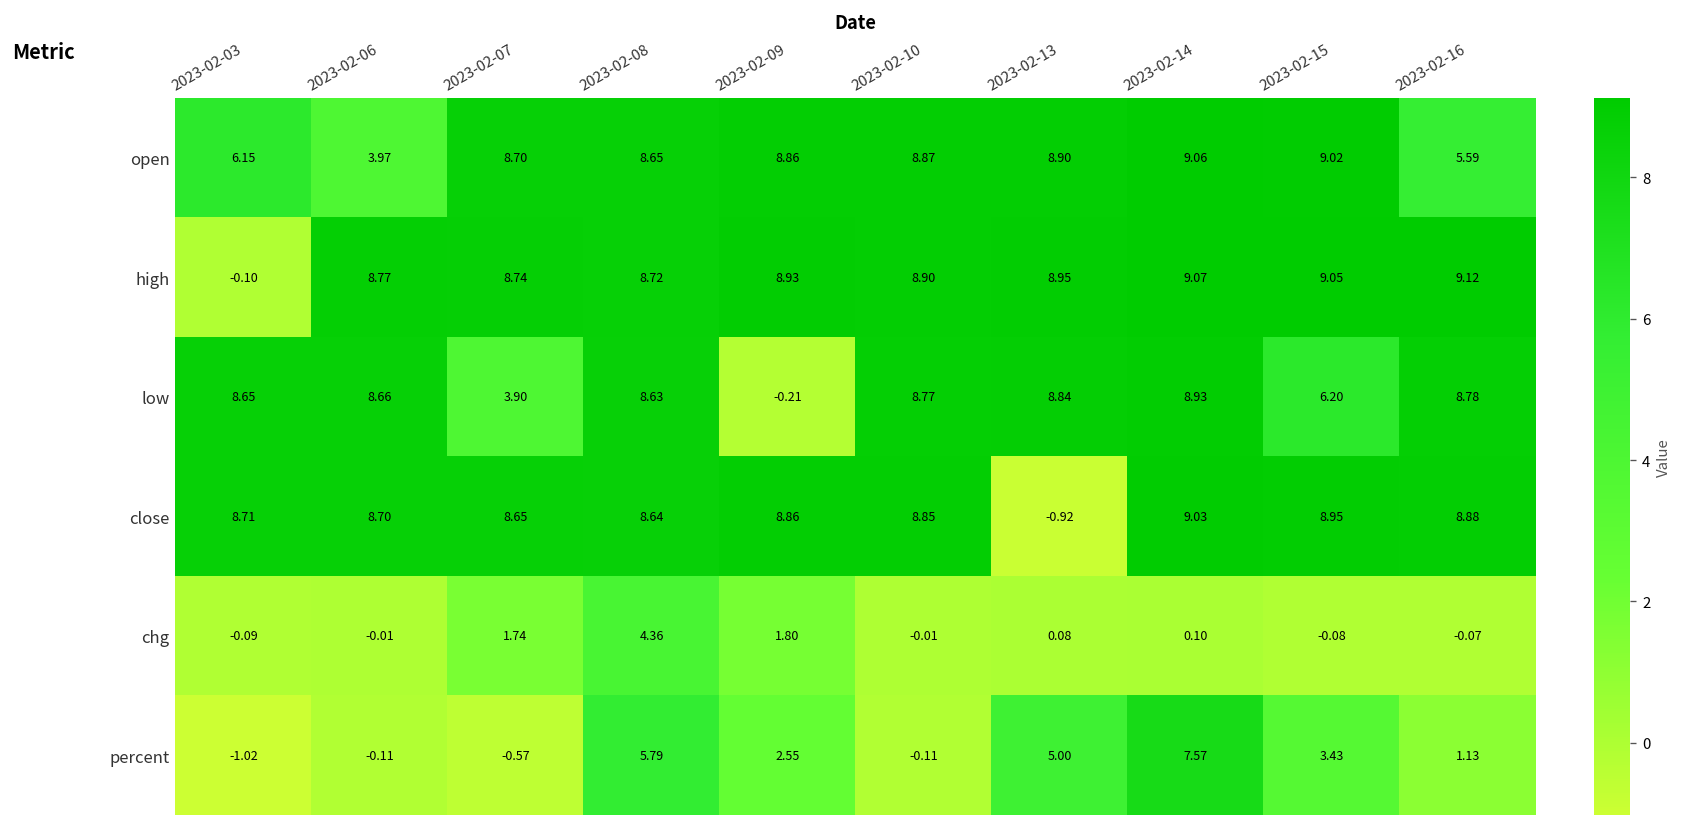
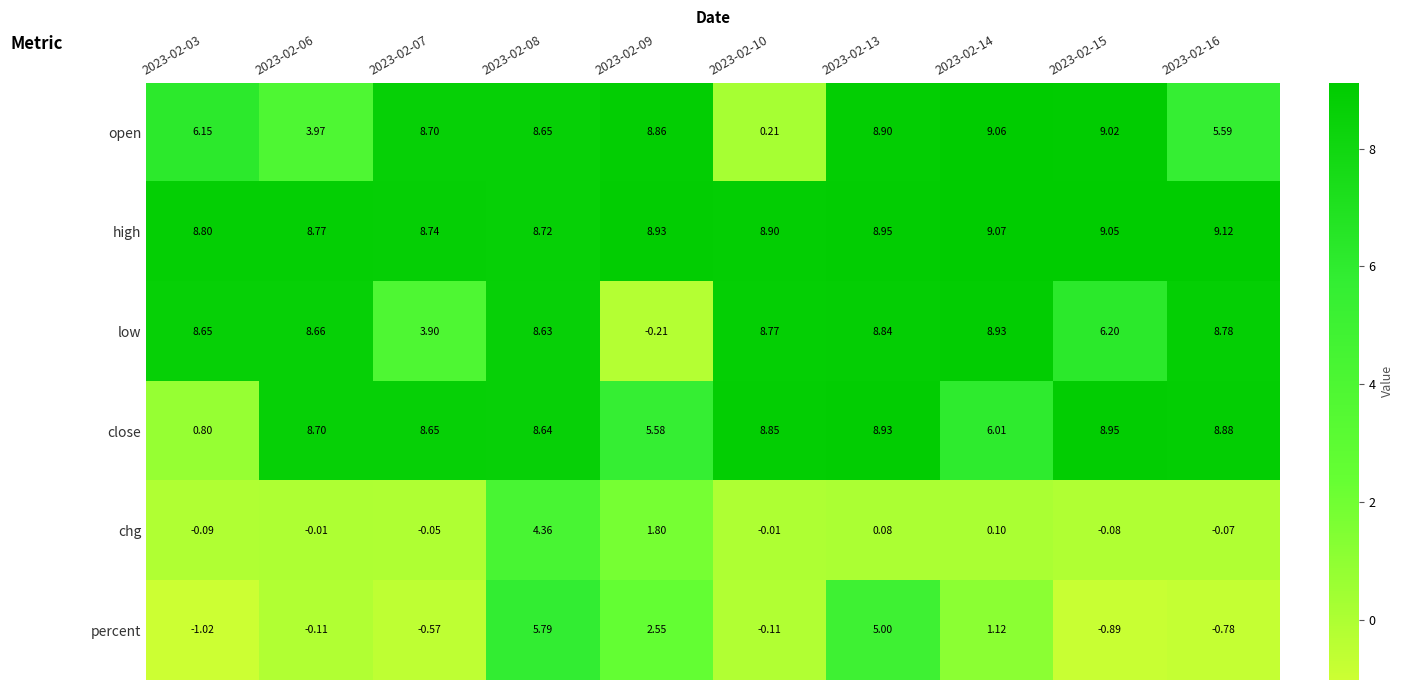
  {
    "open": {
      "2023-02-03": 6.15,
      "2023-02-06": 3.97,
      "2023-02-07": 8.70,
      "2023-02-08": 8.65,
      "2023-02-09": 8.86,
-     "2023-02-10": 8.87,
+     "2023-02-10": 0.21,
      "2023-02-13": 8.90,
      "2023-02-14": 9.06,
      "2023-02-15": 9.02,
      "2023-02-16": 5.59
    },
    "high": {
-     "2023-02-03": -0.10,
+     "2023-02-03": 8.80,
      "2023-02-06": 8.77,
      "2023-02-07": 8.74,
      "2023-02-08": 8.72,
      "2023-02-09": 8.93,
      "2023-02-10": 8.90,
      "2023-02-13": 8.95,
      "2023-02-14": 9.07,
      "2023-02-15": 9.05,
      "2023-02-16": 9.12
    },
    "low": {
      "2023-02-03": 8.65,
      "2023-02-06": 8.66,
      "2023-02-07": 3.90,
      "2023-02-08": 8.63,
      "2023-02-09": -0.21,
      "2023-02-10": 8.77,
      "2023-02-13": 8.84,
      "2023-02-14": 8.93,
      "2023-02-15": 6.20,
      "2023-02-16": 8.78
    },
    "close": {
-     "2023-02-03": 8.71,
+     "2023-02-03": 0.80,
      "2023-02-06": 8.70,
      "2023-02-07": 8.65,
      "2023-02-08": 8.64,
-     "2023-02-09": 8.86,
+     "2023-02-09": 5.58,
      "2023-02-10": 8.85,
-     "2023-02-13": -0.92,
-     "2023-02-14": 9.03,
+     "2023-02-13": 8.93,
+     "2023-02-14": 6.01,
      "2023-02-15": 8.95,
      "2023-02-16": 8.88
    },
    "chg": {
      "2023-02-03": -0.09,
      "2023-02-06": -0.01,
-     "2023-02-07": 1.74,
+     "2023-02-07": -0.05,
      "2023-02-08": 4.36,
      "2023-02-09": 1.80,
      "2023-02-10": -0.01,
      "2023-02-13": 0.08,
      "2023-02-14": 0.10,
      "2023-02-15": -0.08,
      "2023-02-16": -0.07
    },
    "percent": {
      "2023-02-03": -1.02,
      "2023-02-06": -0.11,
      "2023-02-07": -0.57,
      "2023-02-08": 5.79,
      "2023-02-09": 2.55,
      "2023-02-10": -0.11,
      "2023-02-13": 5.00,
-     "2023-02-14": 7.57,
-     "2023-02-15": 3.43,
-     "2023-02-16": 1.13
+     "2023-02-14": 1.12,
+     "2023-02-15": -0.89,
+     "2023-02-16": -0.78
    }
  }
